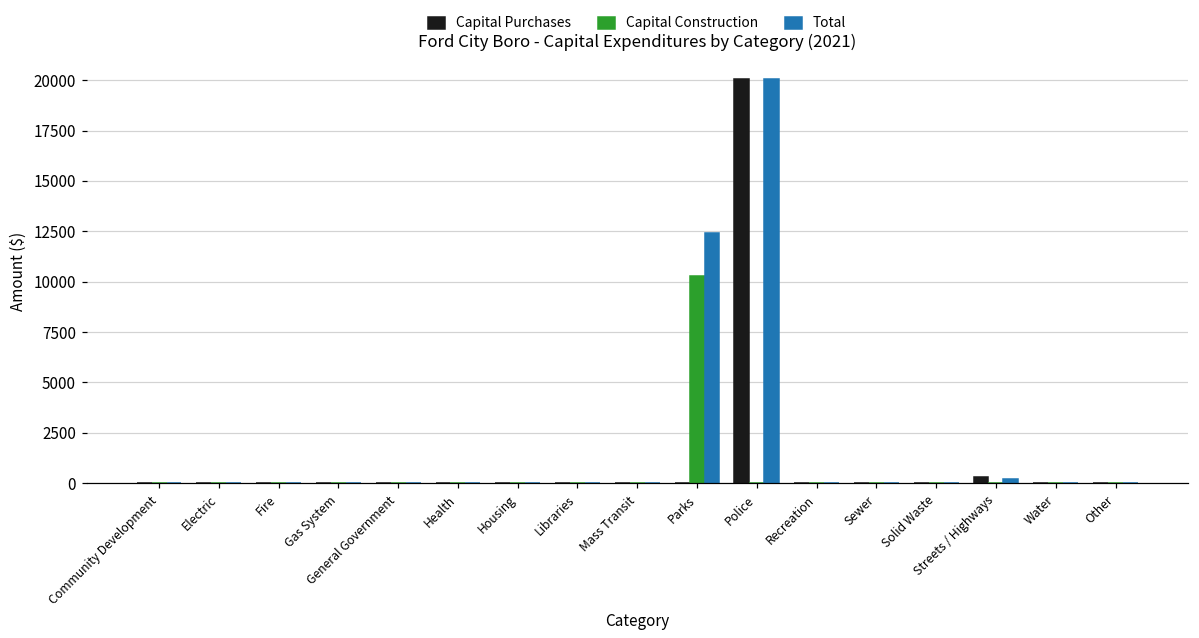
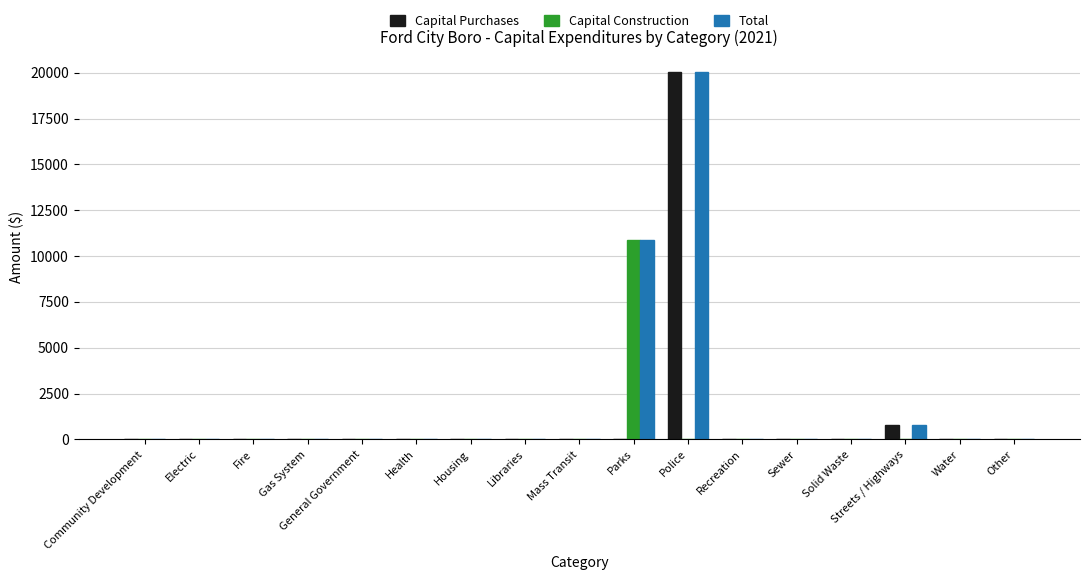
  {
    "Capital Purchases": {
      "Community Development": 0,
      "Electric": 0,
      "Fire": 0,
      "Gas System": 0,
      "General Government": 0,
      "Health": 0,
      "Housing": 0,
      "Libraries": 0,
      "Mass Transit": 0,
      "Parks": 0,
      "Police": 20000,
      "Recreation": 0,
      "Sewer": 0,
      "Solid Waste": 0,
-     "Streets / Highways": 300,
+     "Streets / Highways": 800,
      "Water": 0,
      "Other": 0
    },
    "Capital Construction": {
      "Community Development": 0,
      "Electric": 0,
      "Fire": 0,
      "Gas System": 0,
      "General Government": 0,
      "Health": 0,
      "Housing": 0,
      "Libraries": 0,
      "Mass Transit": 0,
-     "Parks": 10300,
+     "Parks": 10900,
      "Police": 0,
      "Recreation": 0,
      "Sewer": 0,
      "Solid Waste": 0,
      "Streets / Highways": 0,
      "Water": 0,
      "Other": 0
    },
    "Total": {
      "Community Development": 0,
      "Electric": 0,
      "Fire": 0,
      "Gas System": 0,
      "General Government": 0,
      "Health": 0,
      "Housing": 0,
      "Libraries": 0,
      "Mass Transit": 0,
-     "Parks": 12400,
+     "Parks": 10900,
      "Police": 20000,
      "Recreation": 0,
      "Sewer": 0,
      "Solid Waste": 0,
-     "Streets / Highways": 200,
+     "Streets / Highways": 800,
      "Water": 0,
      "Other": 0
    }
  }
